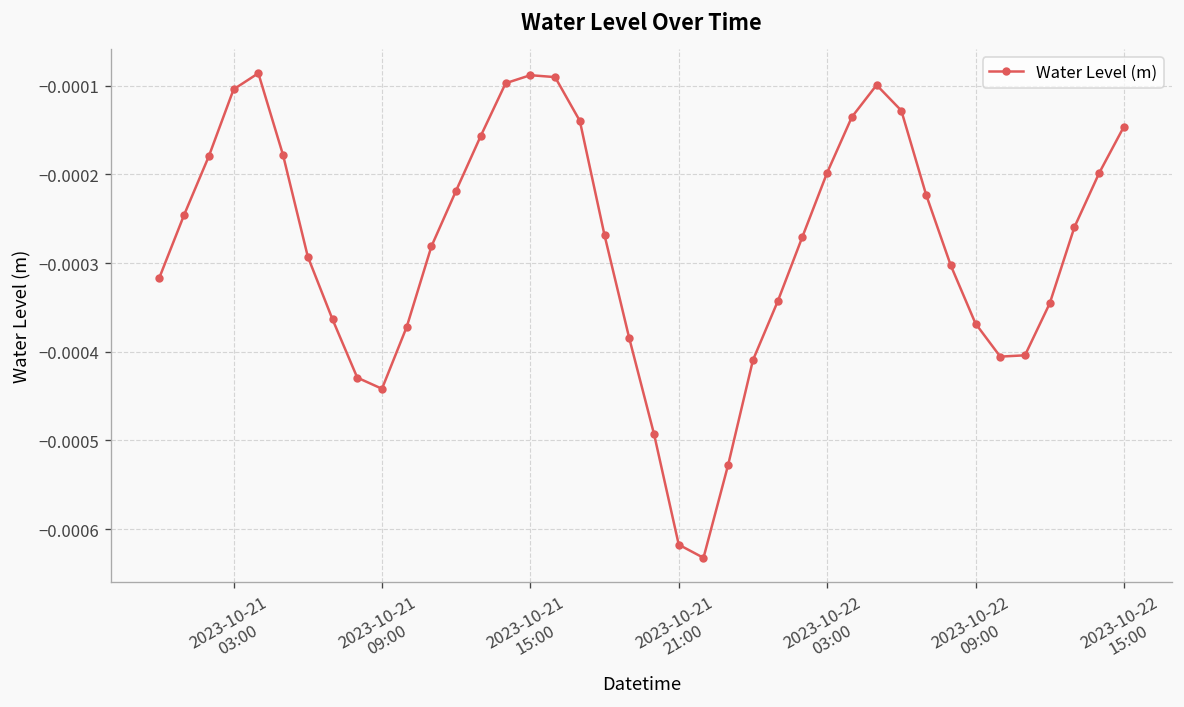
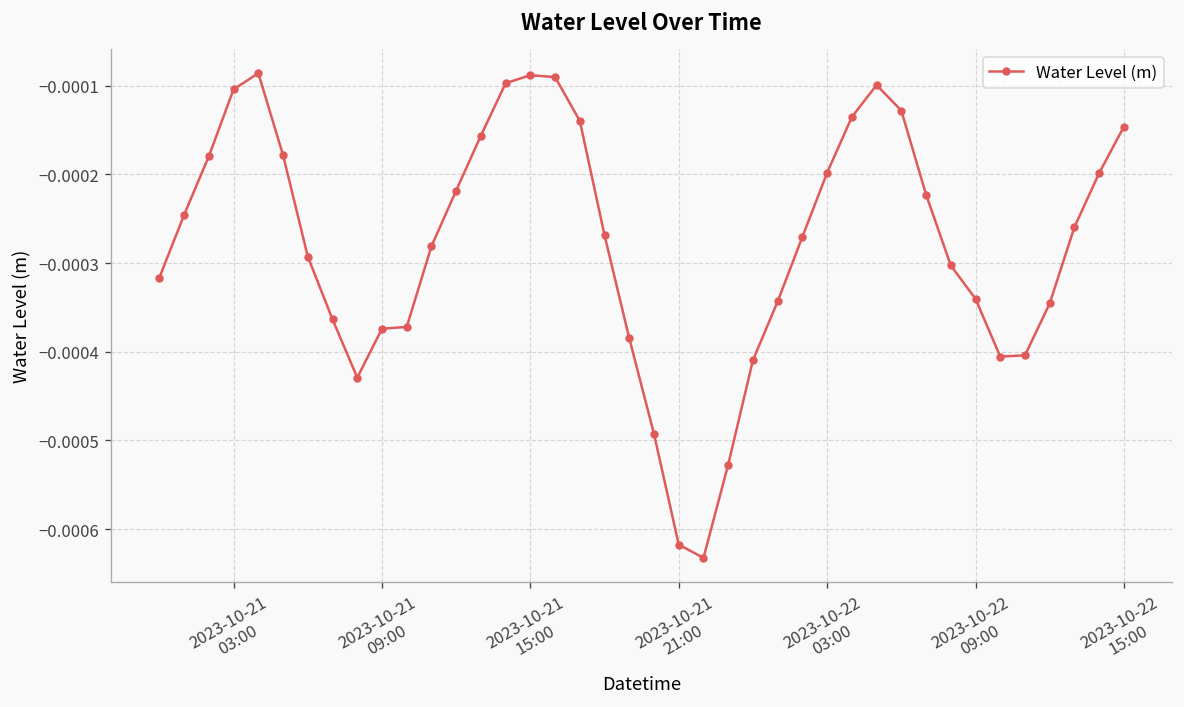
  {
    "2023-10-21 03:00": -0.00010,
-   "2023-10-21 09:00": -0.00044,
+   "2023-10-21 09:00": -0.00037,
    "2023-10-21 15:00": -0.00009,
    "2023-10-21 21:00": -0.00062,
    "2023-10-22 03:00": -0.00020,
-   "2023-10-22 09:00": -0.00037,
+   "2023-10-22 09:00": -0.00034,
    "2023-10-22 15:00": -0.00015
  }
